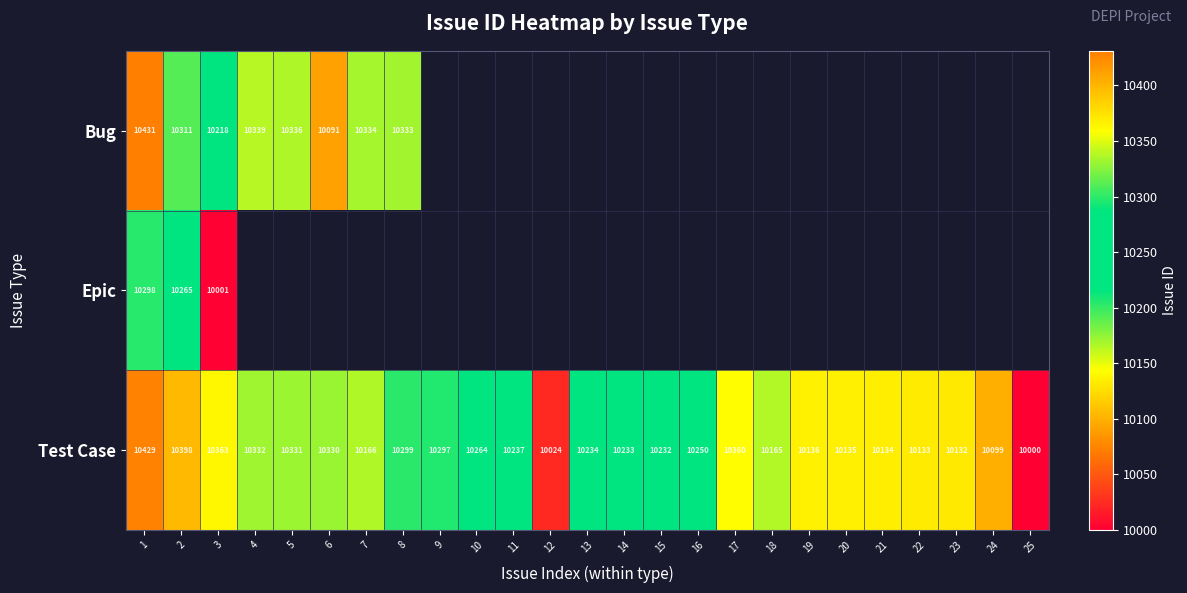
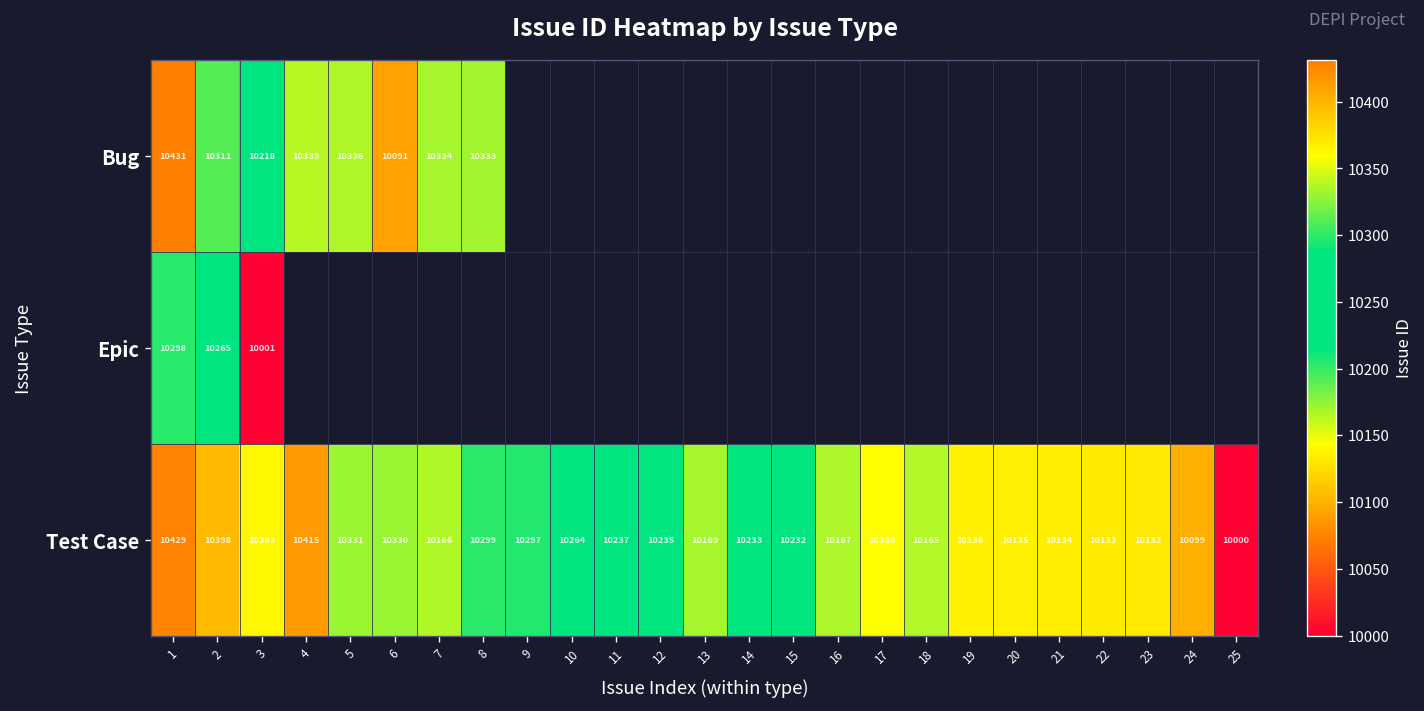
  {
    "Bug": {
      "1": 10431,
      "2": 10311,
      "3": 10218,
      "4": 10339,
      "5": 10336,
      "6": 10091,
      "7": 10334,
      "8": 10333
    },
    "Epic": {
      "1": 10298,
      "2": 10265,
      "3": 10001
    },
    "Test Case": {
      "1": 10429,
      "2": 10398,
      "3": 10363,
-     "4": 10332,
+     "4": 10415,
      "5": 10331,
      "6": 10330,
      "7": 10166,
      "8": 10299,
      "9": 10297,
      "10": 10264,
      "11": 10237,
-     "12": 10024,
-     "13": 10234,
+     "12": 10235,
+     "13": 10169,
      "14": 10233,
      "15": 10232,
-     "16": 10250,
+     "16": 10167,
      "17": 10360,
      "18": 10165,
      "19": 10136,
      "20": 10135,
      "21": 10134,
      "22": 10133,
      "23": 10132,
      "24": 10099,
      "25": 10000
    }
  }
